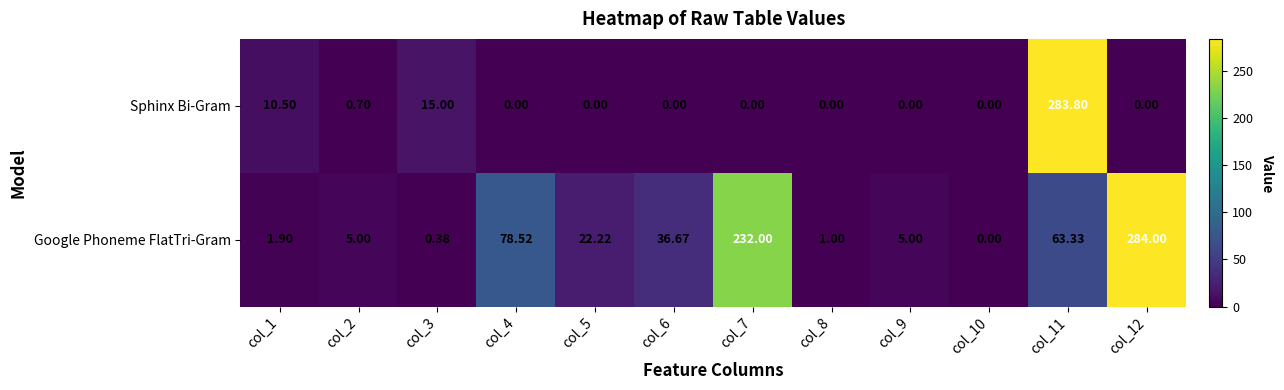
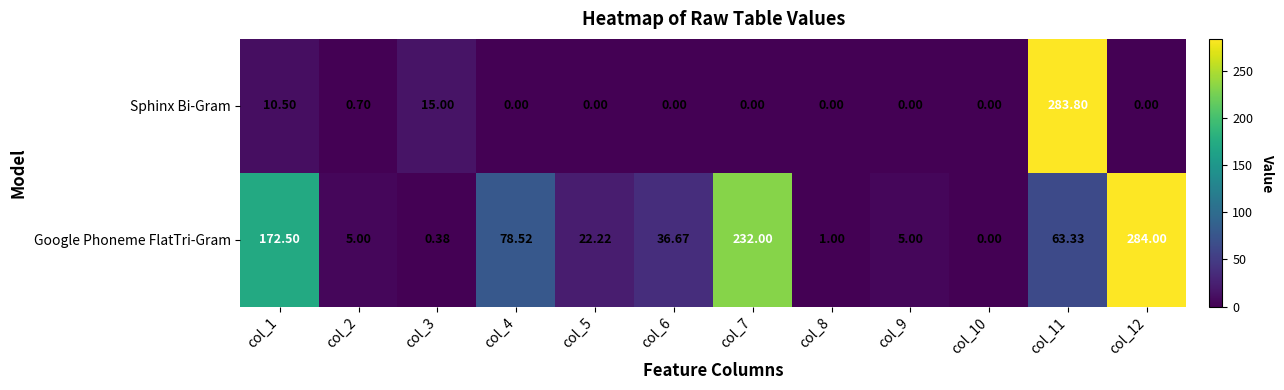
  {
    "Sphinx Bi-Gram": {
      "col_1": 10.50,
      "col_2": 0.70,
      "col_3": 15.00,
      "col_4": 0.00,
      "col_5": 0.00,
      "col_6": 0.00,
      "col_7": 0.00,
      "col_8": 0.00,
      "col_9": 0.00,
      "col_10": 0.00,
      "col_11": 283.80,
      "col_12": 0.00
    },
    "Google Phoneme FlatTri-Gram": {
-     "col_1": 1.90,
+     "col_1": 172.50,
      "col_2": 5.00,
      "col_3": 0.38,
      "col_4": 78.52,
      "col_5": 22.22,
      "col_6": 36.67,
      "col_7": 232.00,
      "col_8": 1.00,
      "col_9": 5.00,
      "col_10": 0.00,
      "col_11": 63.33,
      "col_12": 284.00
    }
  }
